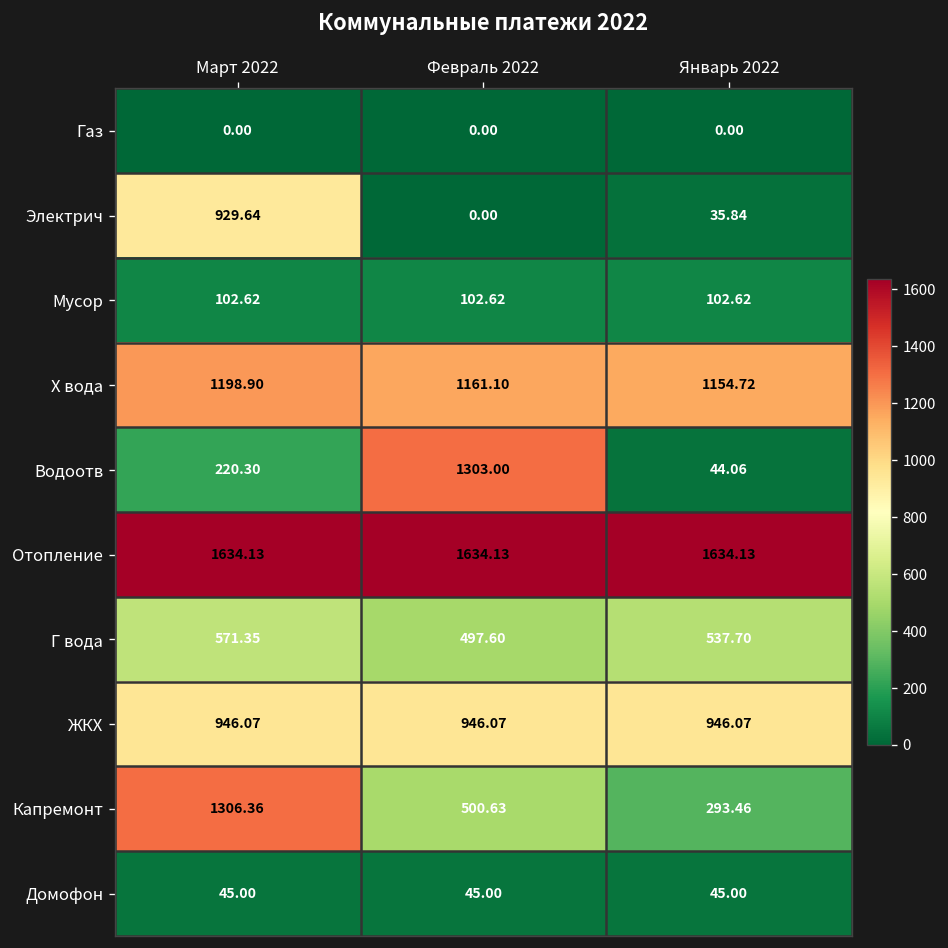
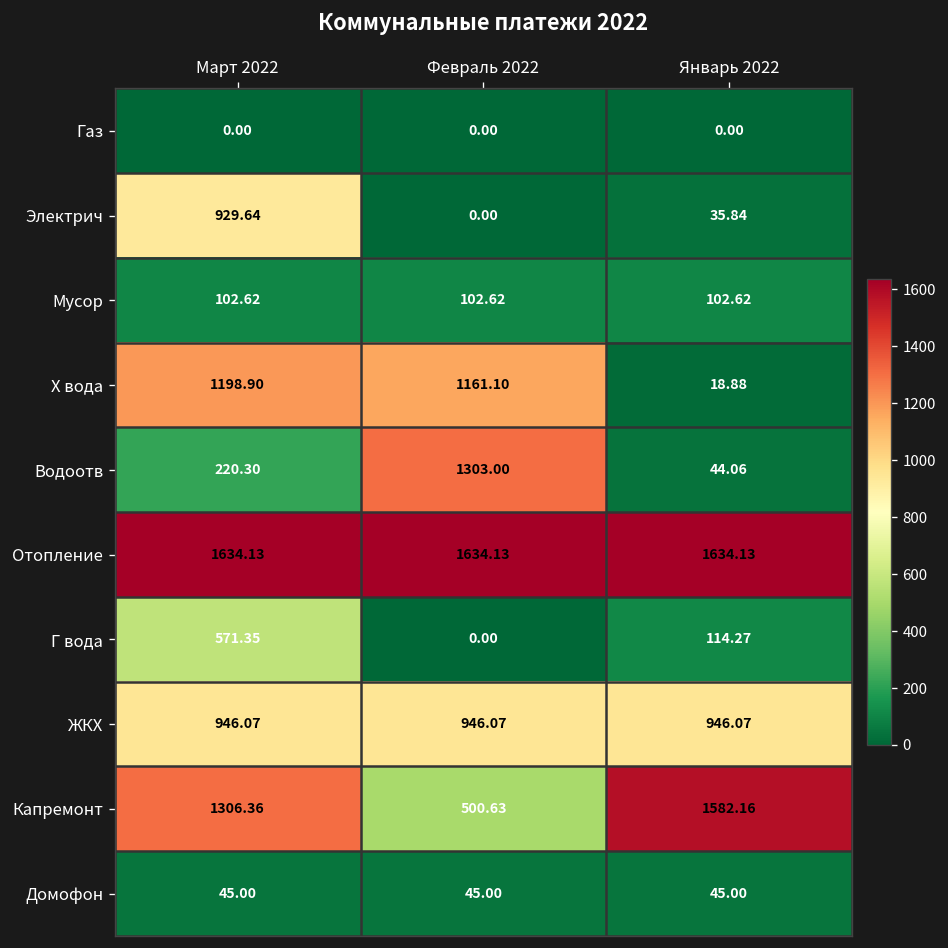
  {
    "Газ": {
      "Март 2022": 0.00,
      "Февраль 2022": 0.00,
      "Январь 2022": 0.00
    },
    "Электрич": {
      "Март 2022": 929.64,
      "Февраль 2022": 0.00,
      "Январь 2022": 35.84
    },
    "Мусор": {
      "Март 2022": 102.62,
      "Февраль 2022": 102.62,
      "Январь 2022": 102.62
    },
    "Х вода": {
      "Март 2022": 1198.90,
      "Февраль 2022": 1161.10,
-     "Январь 2022": 1154.72
+     "Январь 2022": 18.88
    },
    "Водоотв": {
      "Март 2022": 220.30,
      "Февраль 2022": 1303.00,
      "Январь 2022": 44.06
    },
    "Отопление": {
      "Март 2022": 1634.13,
      "Февраль 2022": 1634.13,
      "Январь 2022": 1634.13
    },
    "Г вода": {
      "Март 2022": 571.35,
-     "Февраль 2022": 497.60,
-     "Январь 2022": 537.70
+     "Февраль 2022": 0.00,
+     "Январь 2022": 114.27
    },
    "ЖКХ": {
      "Март 2022": 946.07,
      "Февраль 2022": 946.07,
      "Январь 2022": 946.07
    },
    "Капремонт": {
      "Март 2022": 1306.36,
      "Февраль 2022": 500.63,
-     "Январь 2022": 293.46
+     "Январь 2022": 1582.16
    },
    "Домофон": {
      "Март 2022": 45.00,
      "Февраль 2022": 45.00,
      "Январь 2022": 45.00
    }
  }
